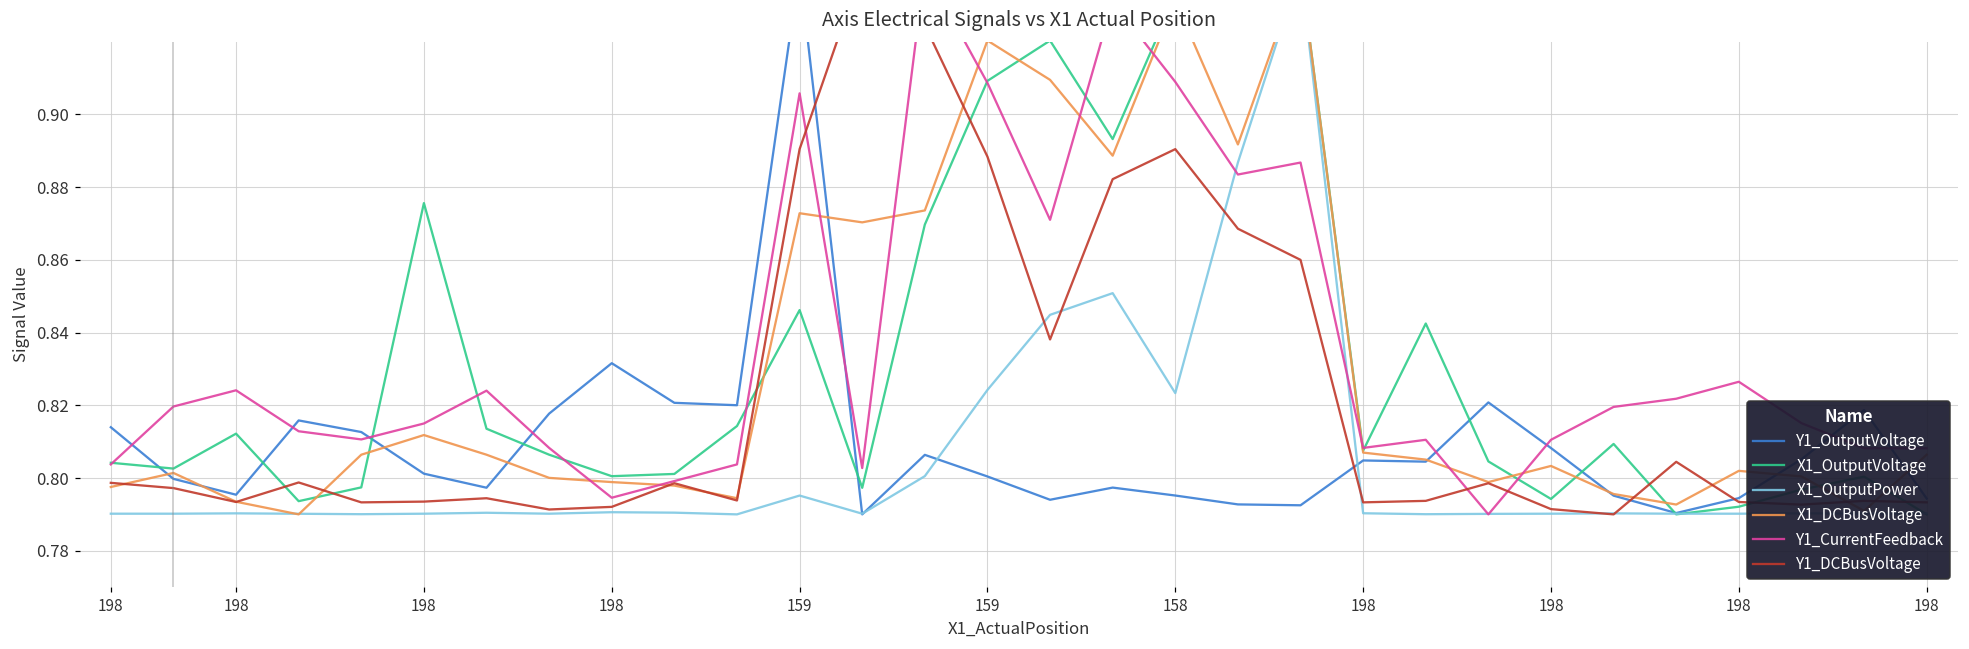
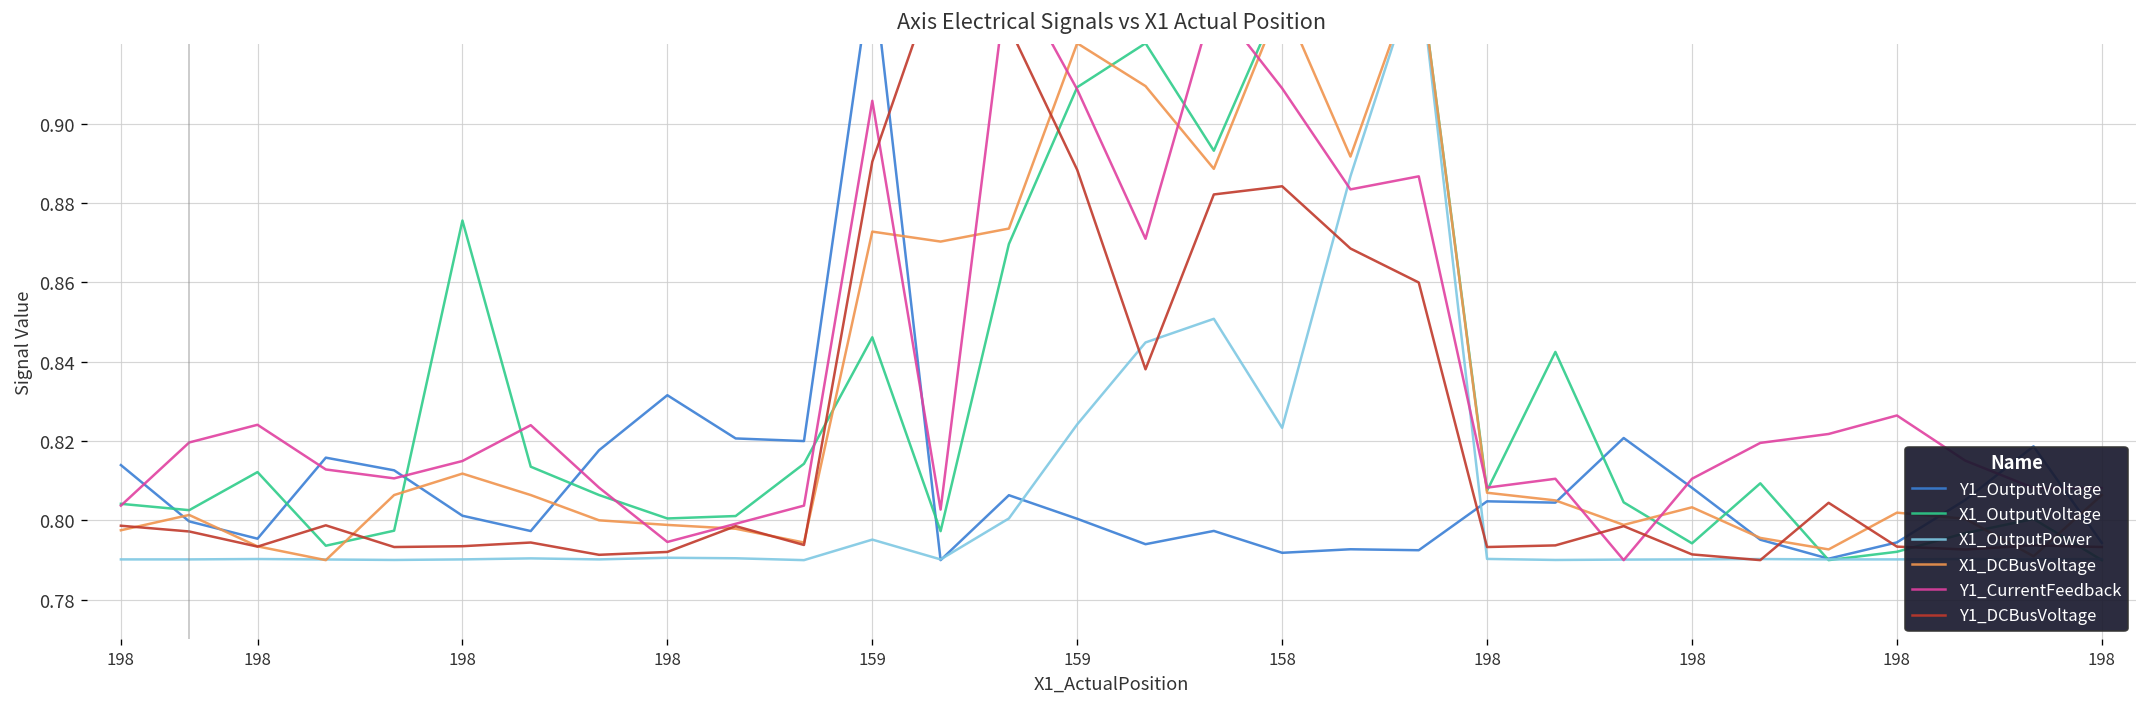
  {
    "Y1_OutputVoltage": {
-     "158": 0.795
+     "158": 0.792
    },
    "X1_OutputPower": {
      "158": 0.823
    },
    "Y1_CurrentFeedback": {
      "158": 0.909
    },
    "Y1_DCBusVoltage": {
-     "158": 0.890
+     "158": 0.884
    }
  }
